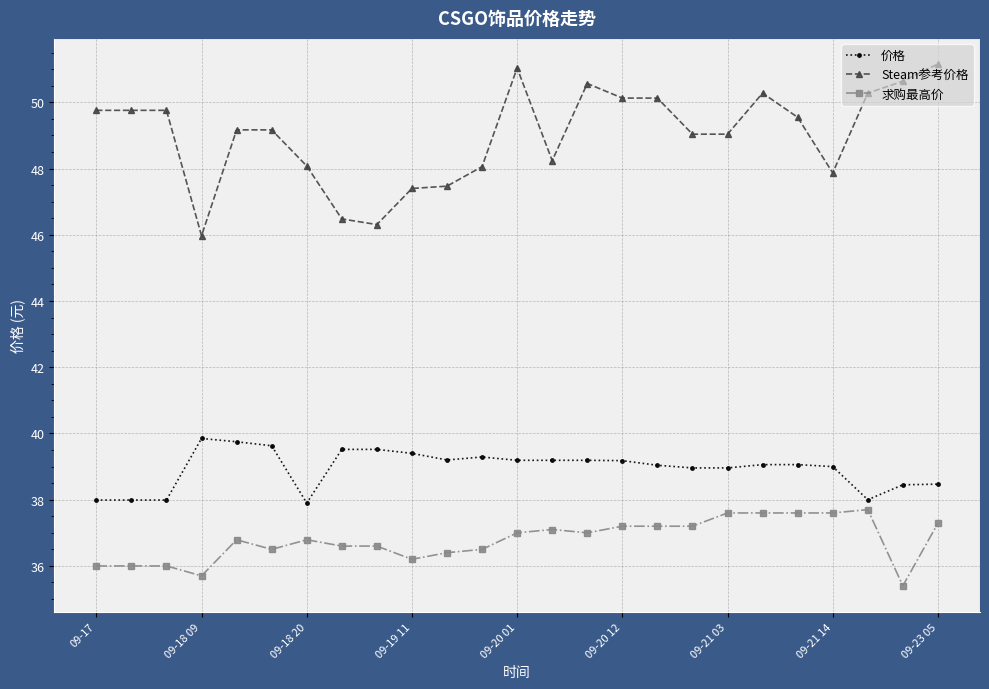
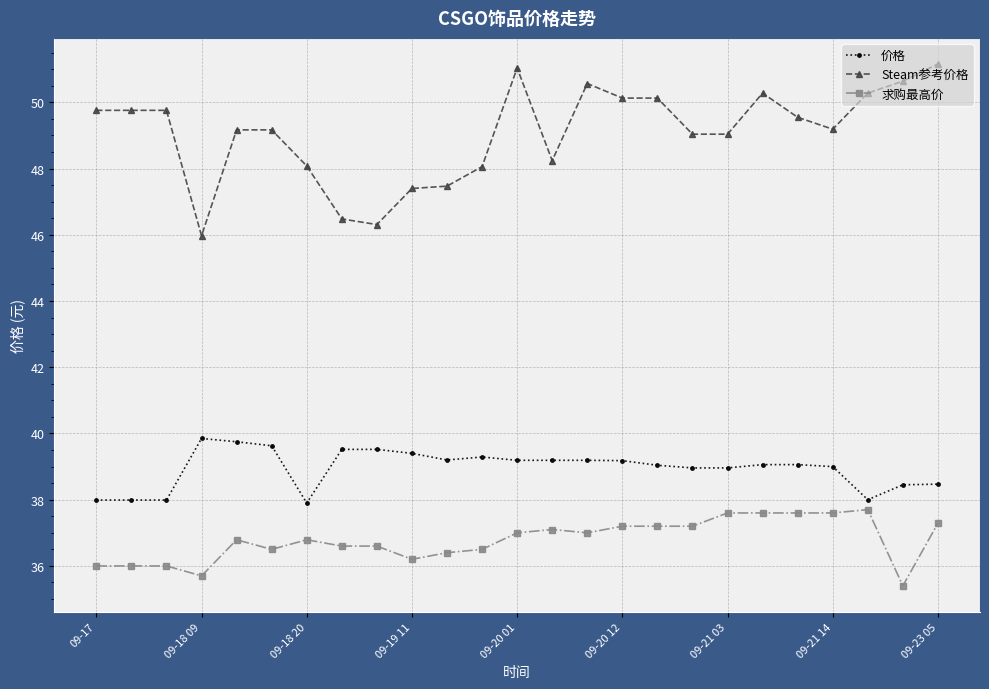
  {
    "价格": {
      "09-17": 38.0,
      "09-18 09": 39.9,
      "09-18 20": 37.9,
      "09-19 11": 39.4,
      "09-20 01": 39.2,
      "09-20 12": 39.2,
      "09-21 03": 39.0,
      "09-21 14": 39.0,
      "09-23 05": 38.5
    },
    "Steam参考价格": {
      "09-17": 49.8,
      "09-18 09": 46.0,
      "09-18 20": 48.1,
      "09-19 11": 47.4,
      "09-20 01": 51.0,
      "09-20 12": 50.1,
      "09-21 03": 49.0,
-     "09-21 14": 47.9
+     "09-21 14": 49.2
    },
    "求购最高价": {
      "09-17": 36.0,
      "09-18 09": 35.7,
      "09-18 20": 36.8,
      "09-19 11": 36.2,
      "09-20 01": 37.0,
      "09-20 12": 37.2,
      "09-21 03": 37.6,
      "09-21 14": 37.6,
      "09-23 05": 37.3
    }
  }
